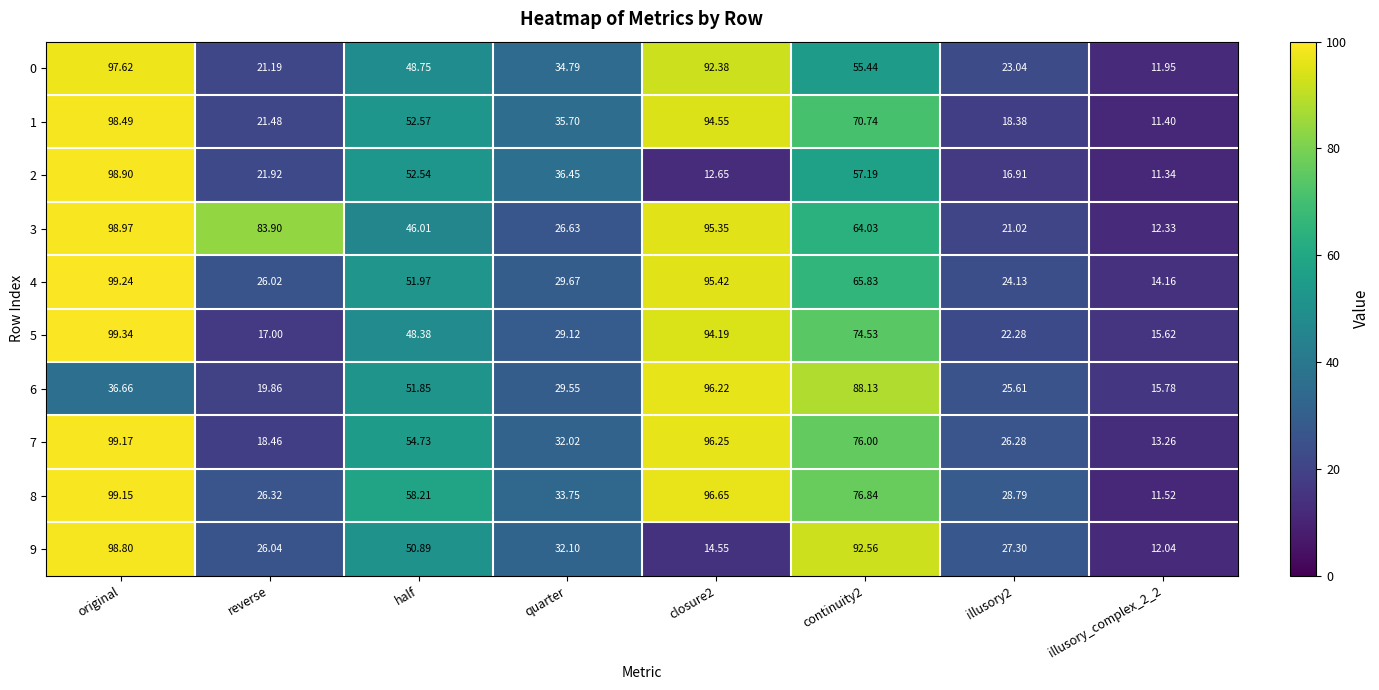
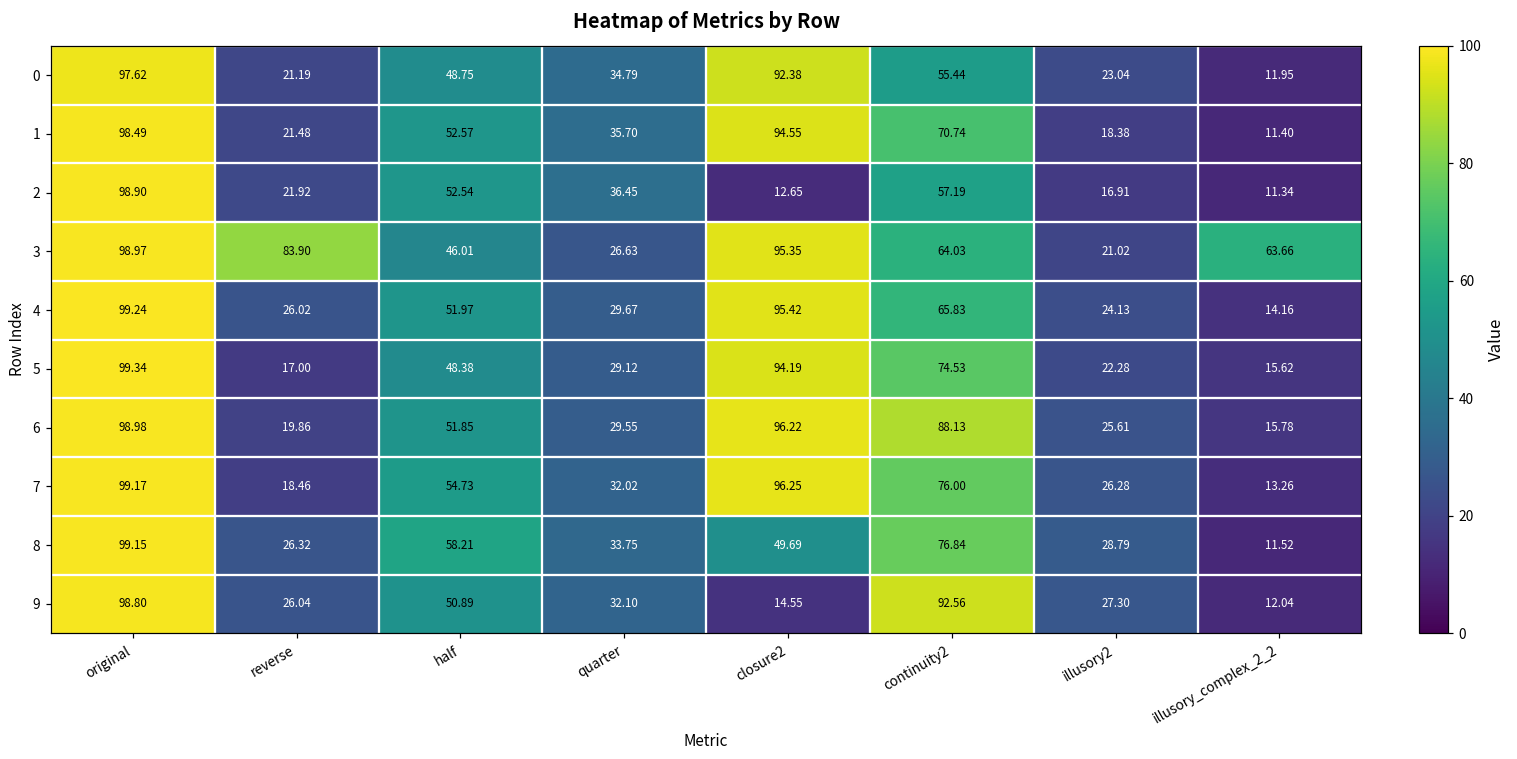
  {
    "0": {
      "original": 97.62,
      "reverse": 21.19,
      "half": 48.75,
      "quarter": 34.79,
      "closure2": 92.38,
      "continuity2": 55.44,
      "illusory2": 23.04,
      "illusory_complex_2_2": 11.95
    },
    "1": {
      "original": 98.49,
      "reverse": 21.48,
      "half": 52.57,
      "quarter": 35.70,
      "closure2": 94.55,
      "continuity2": 70.74,
      "illusory2": 18.38,
      "illusory_complex_2_2": 11.40
    },
    "2": {
      "original": 98.90,
      "reverse": 21.92,
      "half": 52.54,
      "quarter": 36.45,
      "closure2": 12.65,
      "continuity2": 57.19,
      "illusory2": 16.91,
      "illusory_complex_2_2": 11.34
    },
    "3": {
      "original": 98.97,
      "reverse": 83.90,
      "half": 46.01,
      "quarter": 26.63,
      "closure2": 95.35,
      "continuity2": 64.03,
      "illusory2": 21.02,
-     "illusory_complex_2_2": 12.33
+     "illusory_complex_2_2": 63.66
    },
    "4": {
      "original": 99.24,
      "reverse": 26.02,
      "half": 51.97,
      "quarter": 29.67,
      "closure2": 95.42,
      "continuity2": 65.83,
      "illusory2": 24.13,
      "illusory_complex_2_2": 14.16
    },
    "5": {
      "original": 99.34,
      "reverse": 17.00,
      "half": 48.38,
      "quarter": 29.12,
      "closure2": 94.19,
      "continuity2": 74.53,
      "illusory2": 22.28,
      "illusory_complex_2_2": 15.62
    },
    "6": {
-     "original": 36.66,
+     "original": 98.98,
      "reverse": 19.86,
      "half": 51.85,
      "quarter": 29.55,
      "closure2": 96.22,
      "continuity2": 88.13,
      "illusory2": 25.61,
      "illusory_complex_2_2": 15.78
    },
    "7": {
      "original": 99.17,
      "reverse": 18.46,
      "half": 54.73,
      "quarter": 32.02,
      "closure2": 96.25,
      "continuity2": 76.00,
      "illusory2": 26.28,
      "illusory_complex_2_2": 13.26
    },
    "8": {
      "original": 99.15,
      "reverse": 26.32,
      "half": 58.21,
      "quarter": 33.75,
-     "closure2": 96.65,
+     "closure2": 49.69,
      "continuity2": 76.84,
      "illusory2": 28.79,
      "illusory_complex_2_2": 11.52
    },
    "9": {
      "original": 98.80,
      "reverse": 26.04,
      "half": 50.89,
      "quarter": 32.10,
      "closure2": 14.55,
      "continuity2": 92.56,
      "illusory2": 27.30,
      "illusory_complex_2_2": 12.04
    }
  }
